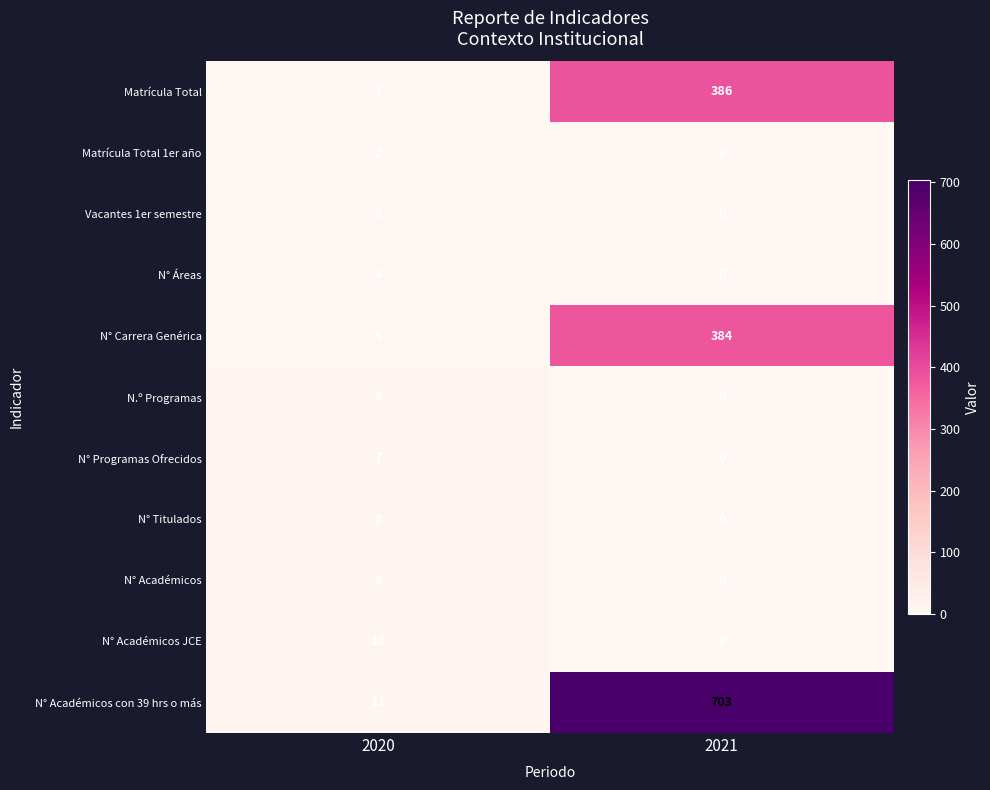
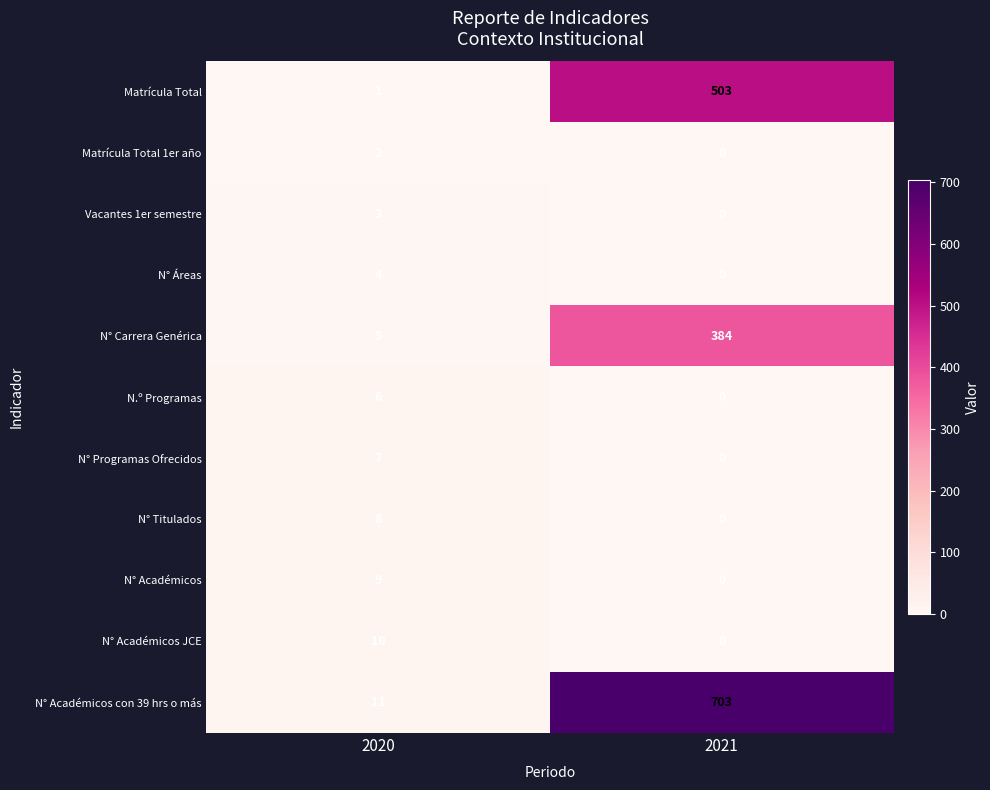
  {
    "Matrícula Total": {
-     "2021": 386
+     "2021": 503
    },
    "N° Carrera Genérica": {
      "2021": 384
    },
    "N° Académicos con 39 hrs o más": {
      "2021": 703
    }
  }
